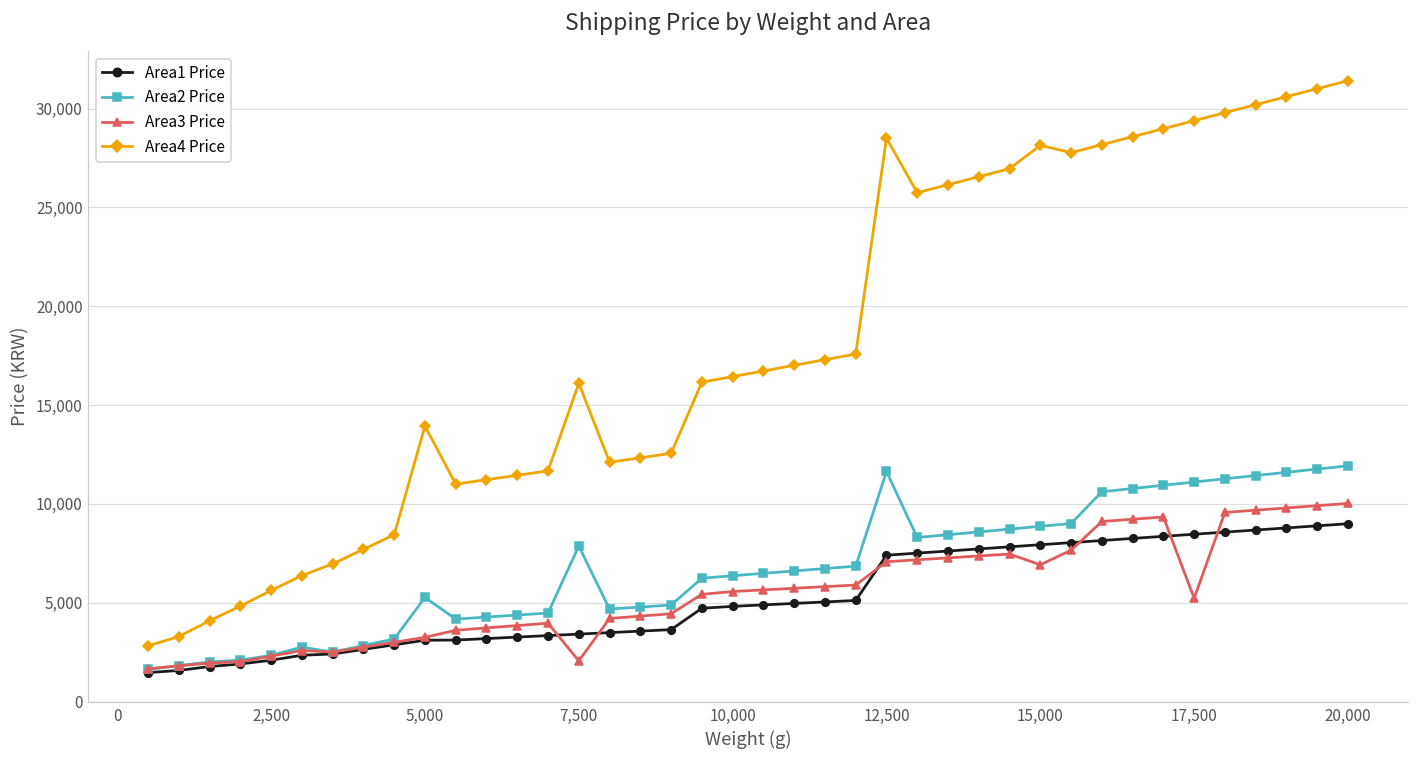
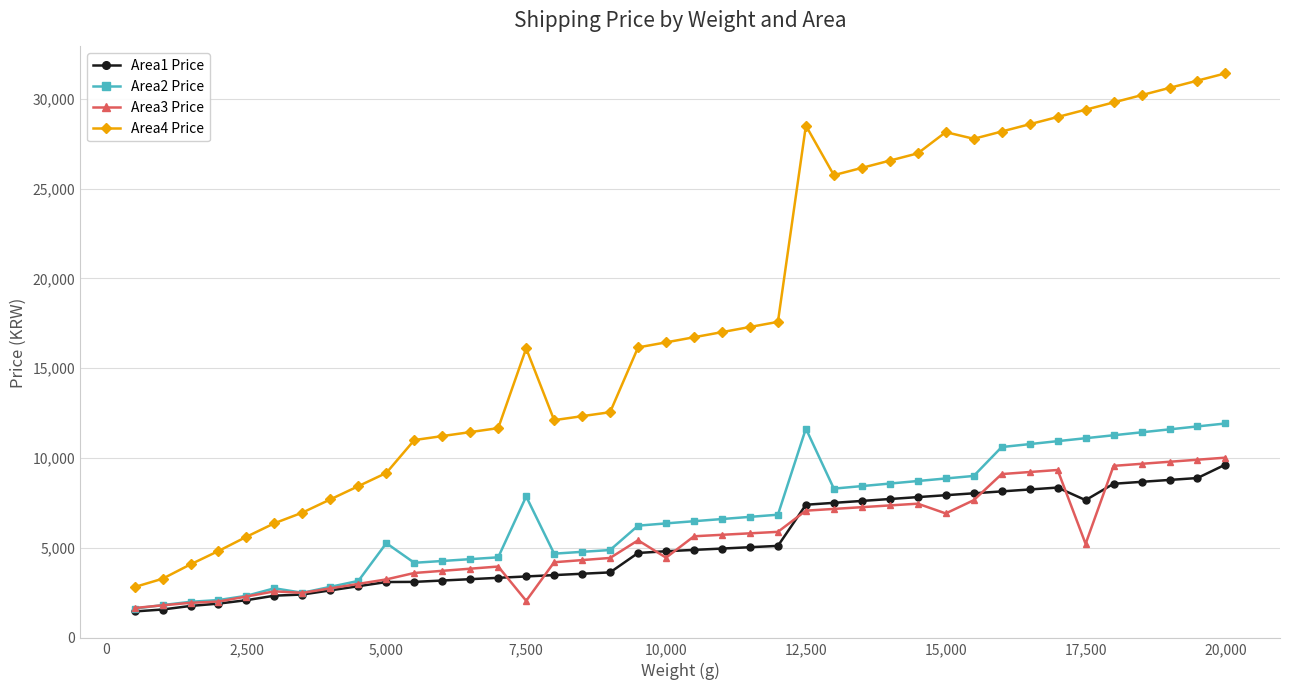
  {
    "Area1 Price": {
      "2,500": "2,100",
      "5,000": "3,100",
      "7,500": "3,400",
      "10,000": "4,800",
      "12,500": "7,400",
      "15,000": "7,900",
-     "17,500": "8,500",
-     "20,000": "9,000"
+     "17,500": "7,700",
+     "20,000": "9,600"
    },
    "Area2 Price": {
      "5,000": "5,300",
      "7,500": "7,900",
      "10,000": "6,400",
      "12,500": "11,600",
      "15,000": "8,900",
      "17,500": "11,100",
      "20,000": "11,900"
    },
    "Area3 Price": {
      "5,000": "3,300",
      "7,500": "2,100",
-     "10,000": "5,600",
+     "10,000": "4,500",
      "12,500": "7,100",
      "15,000": "6,900",
      "17,500": "5,200",
      "20,000": "10,000"
    },
    "Area4 Price": {
      "2,500": "5,600",
-     "5,000": "13,900",
+     "5,000": "9,200",
      "7,500": "16,100",
      "10,000": "16,400",
      "12,500": "28,500",
      "15,000": "28,100",
      "17,500": "29,400",
      "20,000": "31,400"
    }
  }
